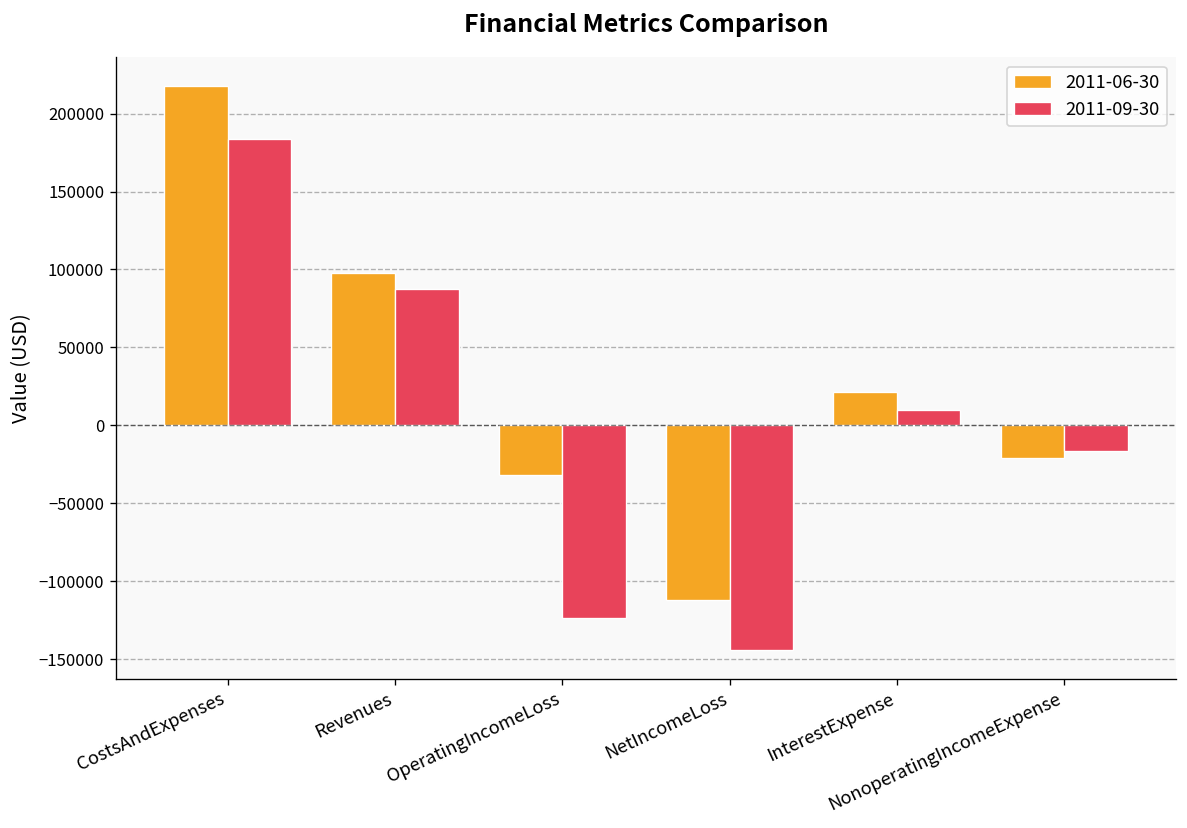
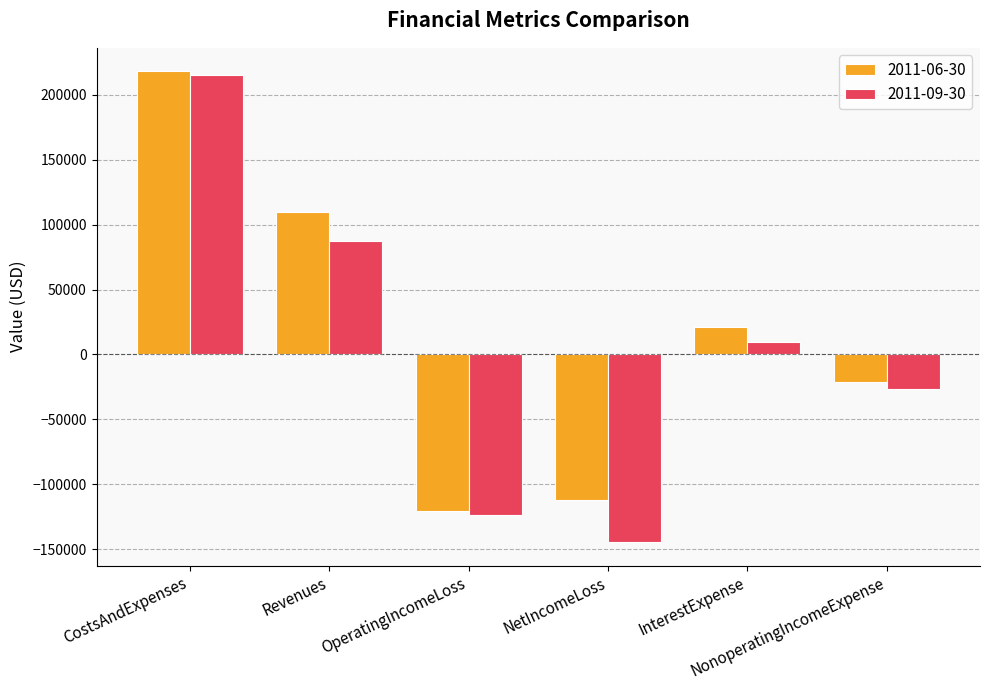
  {
    "2011-06-30": {
      "CostsAndExpenses": 218000,
-     "Revenues": 98000,
-     "OperatingIncomeLoss": -32000,
+     "Revenues": 110000,
+     "OperatingIncomeLoss": -120000,
      "NetIncomeLoss": -112000,
      "InterestExpense": 21000,
      "NonoperatingIncomeExpense": -21000
    },
    "2011-09-30": {
-     "CostsAndExpenses": 184000,
+     "CostsAndExpenses": 215000,
      "Revenues": 88000,
      "OperatingIncomeLoss": -124000,
      "NetIncomeLoss": -144000,
      "InterestExpense": 10000,
-     "NonoperatingIncomeExpense": -16000
+     "NonoperatingIncomeExpense": -27000
    }
  }
